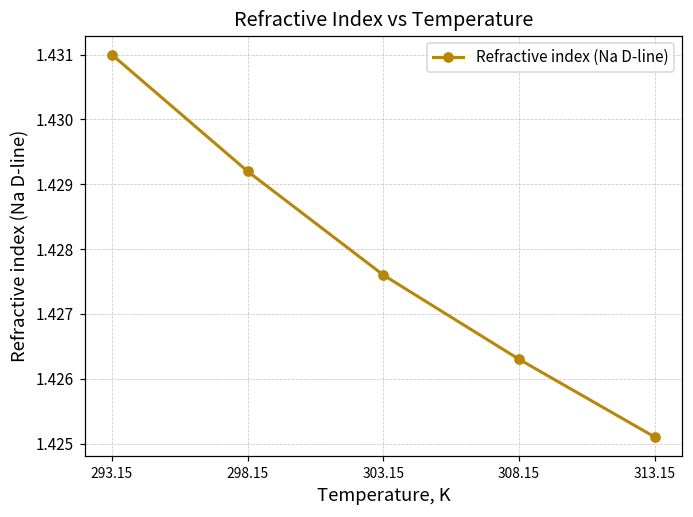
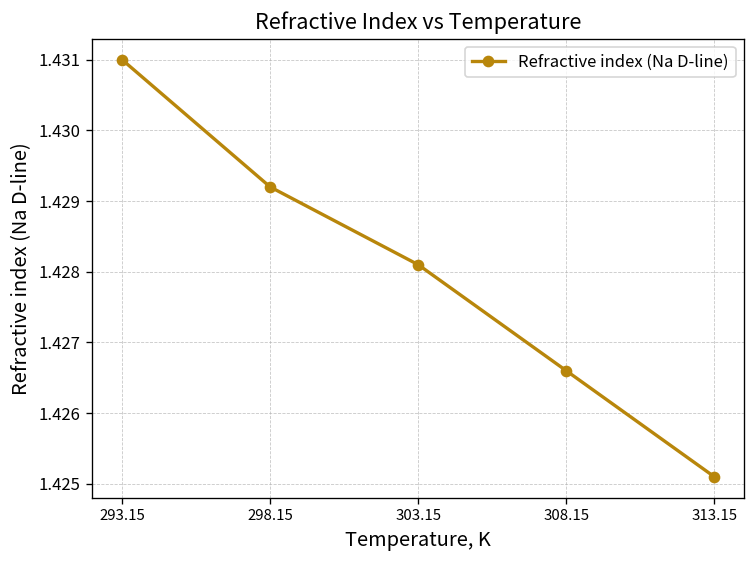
  {
    "293.15": 1.4310,
    "298.15": 1.4292,
-   "303.15": 1.4276,
-   "308.15": 1.4263,
+   "303.15": 1.4281,
+   "308.15": 1.4266,
    "313.15": 1.4251
  }
